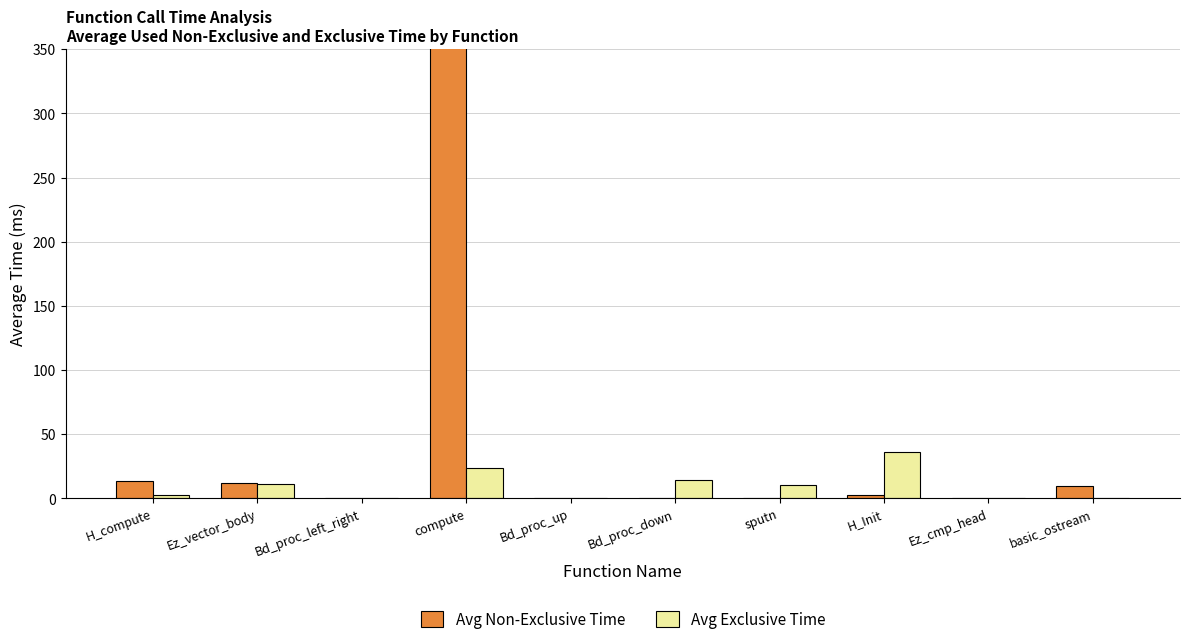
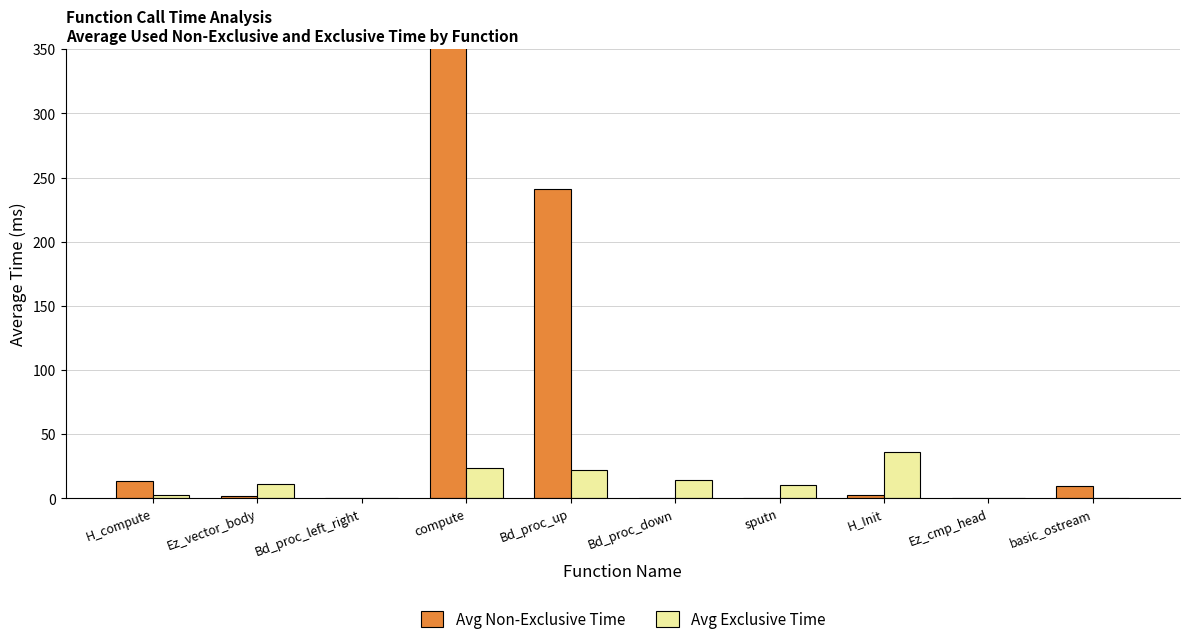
  {
    "Avg Non-Exclusive Time": {
      "H_compute": 13,
-     "Ez_vector_body": 12,
-     "Bd_proc_up": 0,
+     "Ez_vector_body": 2,
+     "Bd_proc_up": 241,
      "Bd_proc_down": 0,
      "H_Init": 2,
      "Ez_cmp_head": 0,
      "basic_ostream": 10
    },
    "Avg Exclusive Time": {
      "H_compute": 2,
      "Ez_vector_body": 11,
      "compute": 24,
-     "Bd_proc_up": 0,
+     "Bd_proc_up": 22,
      "Bd_proc_down": 14,
      "sputn": 10,
      "H_Init": 36,
      "Ez_cmp_head": 0
    }
  }
